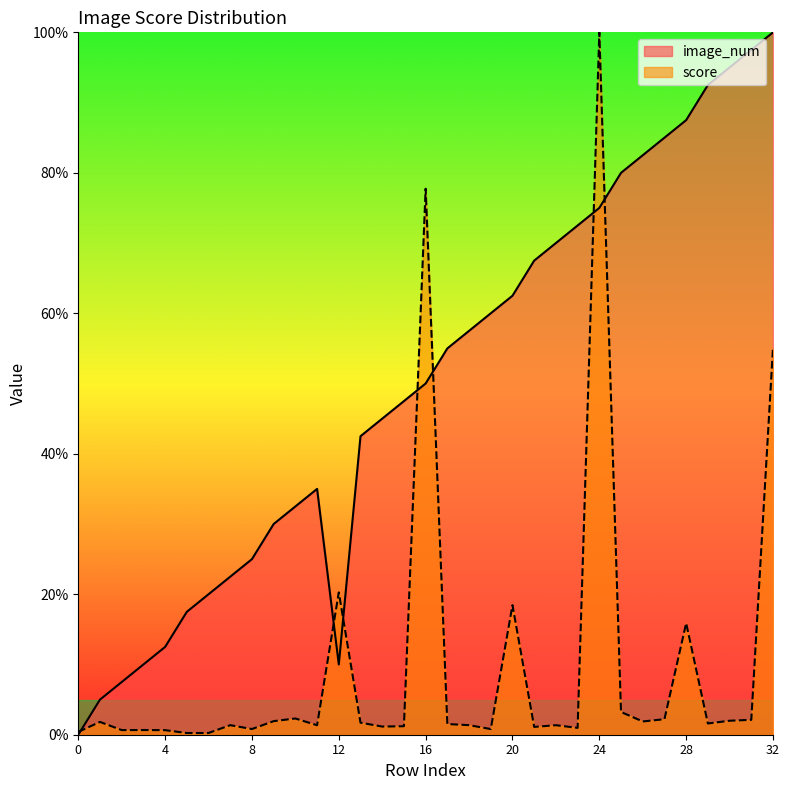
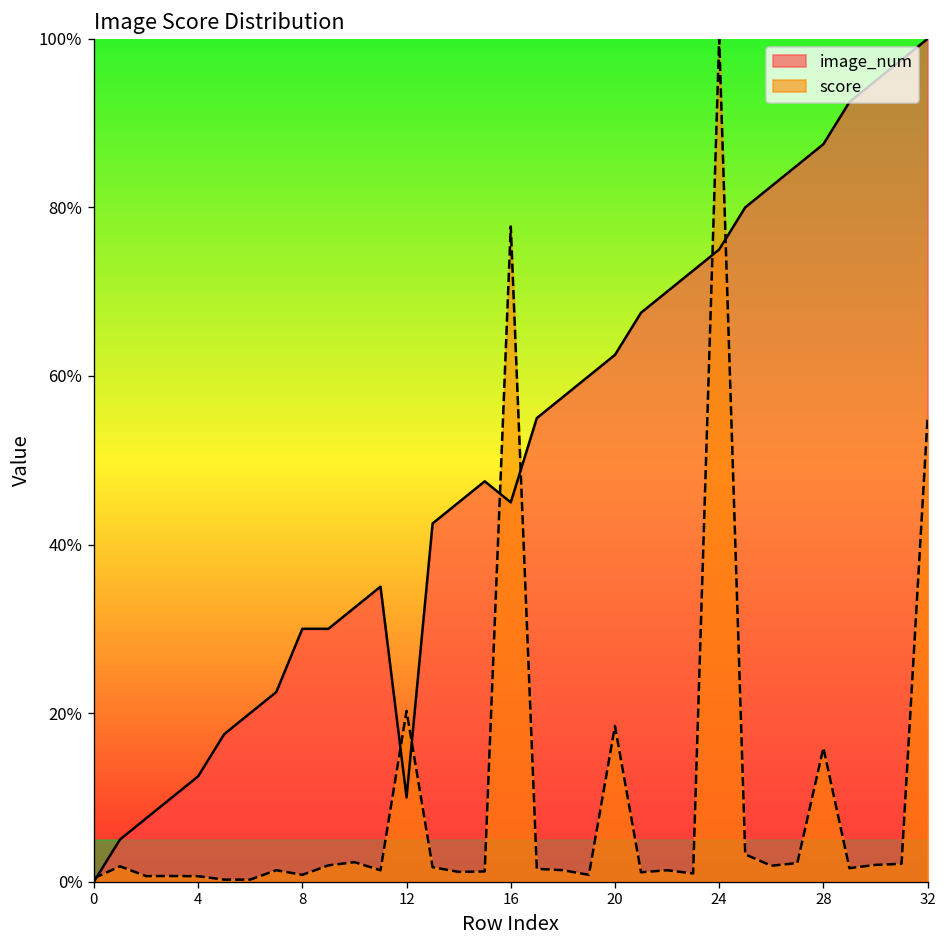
  {
    "image_num": {
      "4": "13%",
-     "8": "25%",
+     "8": "30%",
      "12": "10%",
-     "16": "50%",
+     "16": "45%",
      "20": "63%",
      "24": "75%",
      "28": "88%",
      "32": "100%"
    },
    "score": {
      "12": "20%",
      "16": "78%",
      "20": "18%",
      "24": "100%",
      "28": "16%",
      "32": "55%"
    }
  }
